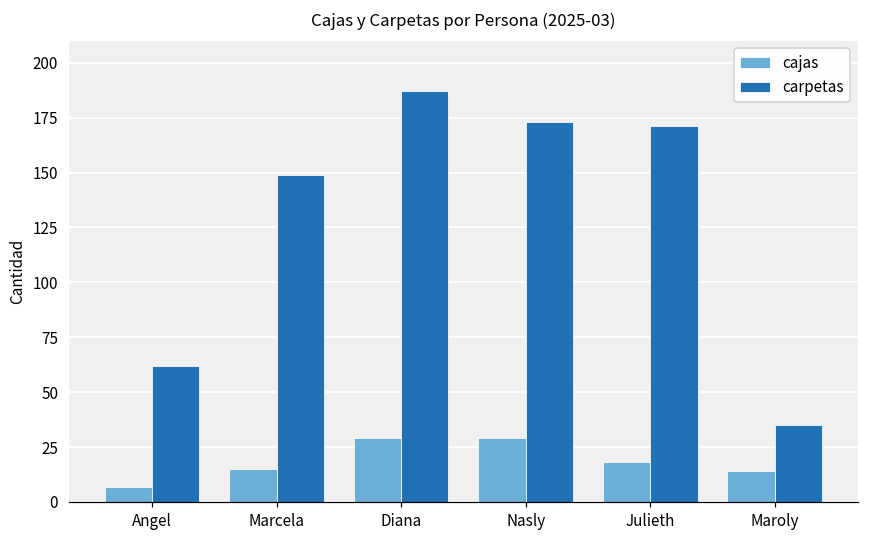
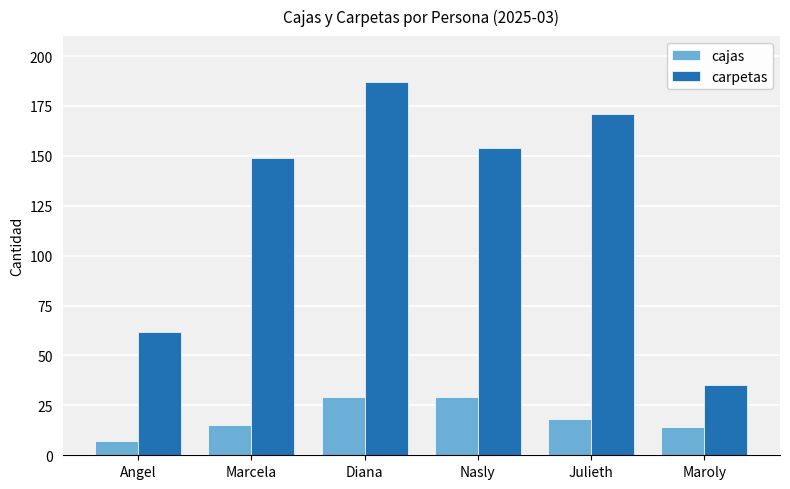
  {
    "cajas": {
      "Angel": 7,
      "Marcela": 15,
      "Diana": 29,
      "Nasly": 29,
      "Julieth": 18,
      "Maroly": 14
    },
    "carpetas": {
      "Angel": 62,
      "Marcela": 149,
      "Diana": 187,
-     "Nasly": 173,
+     "Nasly": 154,
      "Julieth": 171,
      "Maroly": 35
    }
  }
